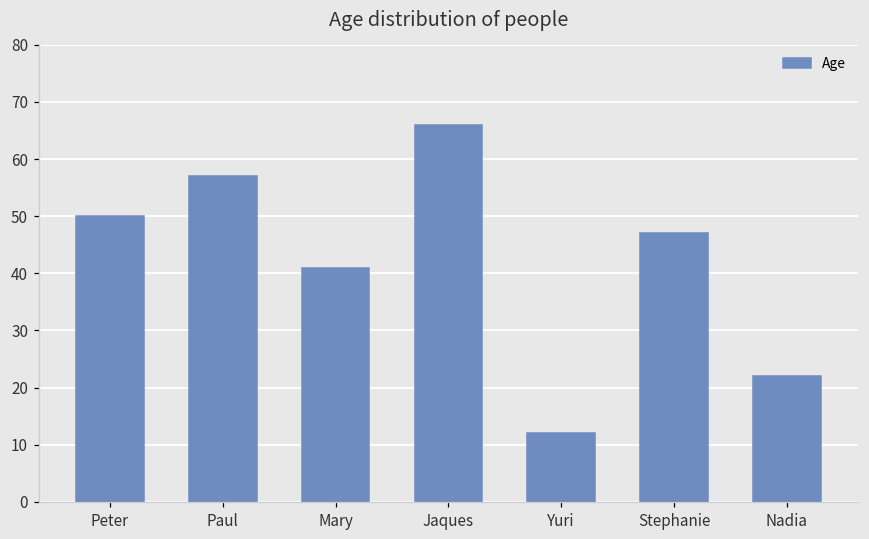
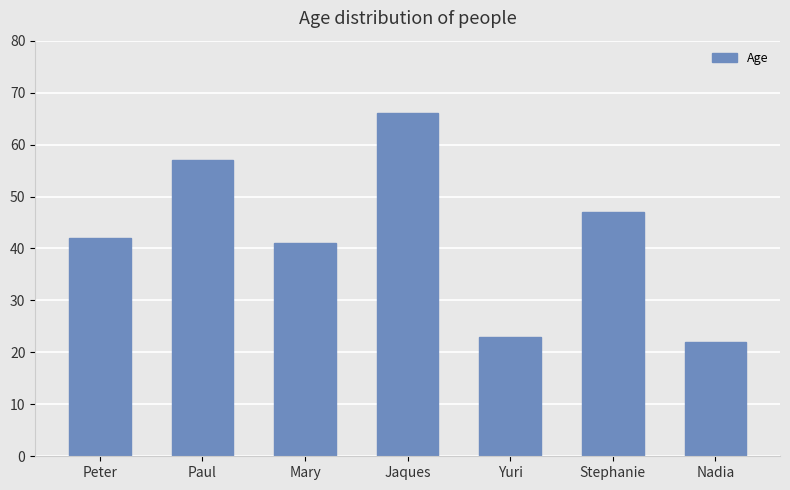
  {
-   "Peter": 50,
+   "Peter": 42,
    "Paul": 57,
    "Mary": 41,
    "Jaques": 66,
-   "Yuri": 12,
+   "Yuri": 23,
    "Stephanie": 47,
    "Nadia": 22
  }
